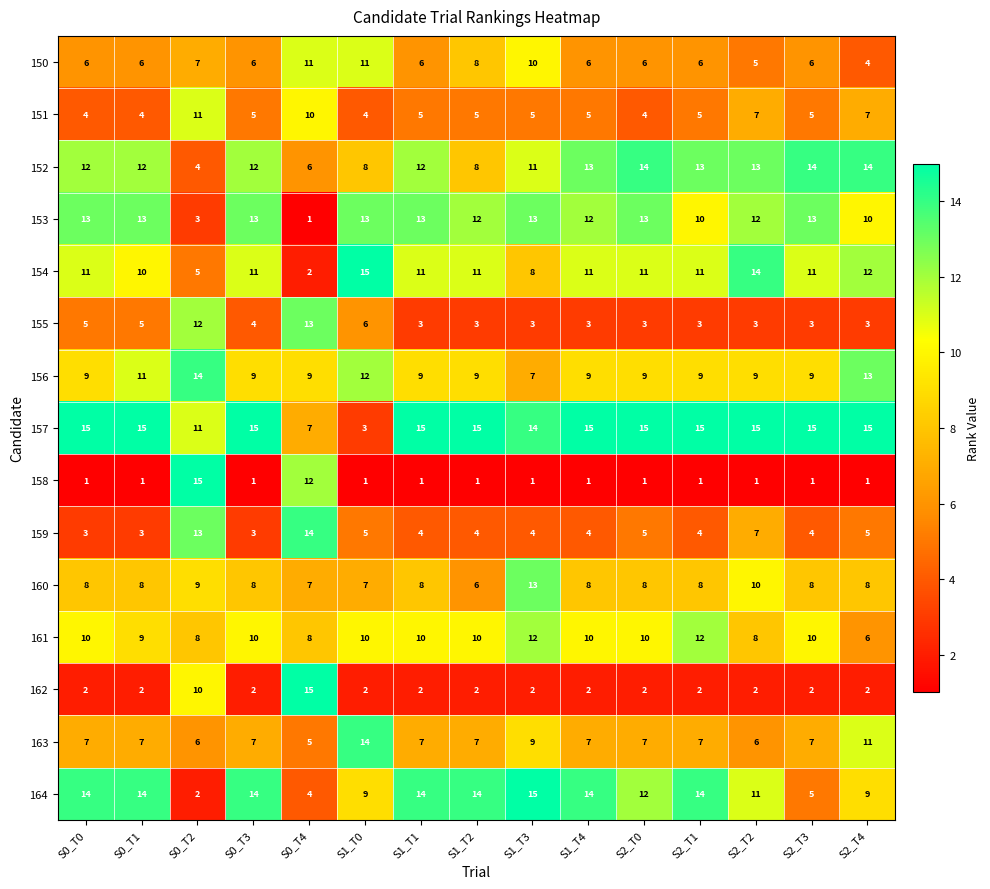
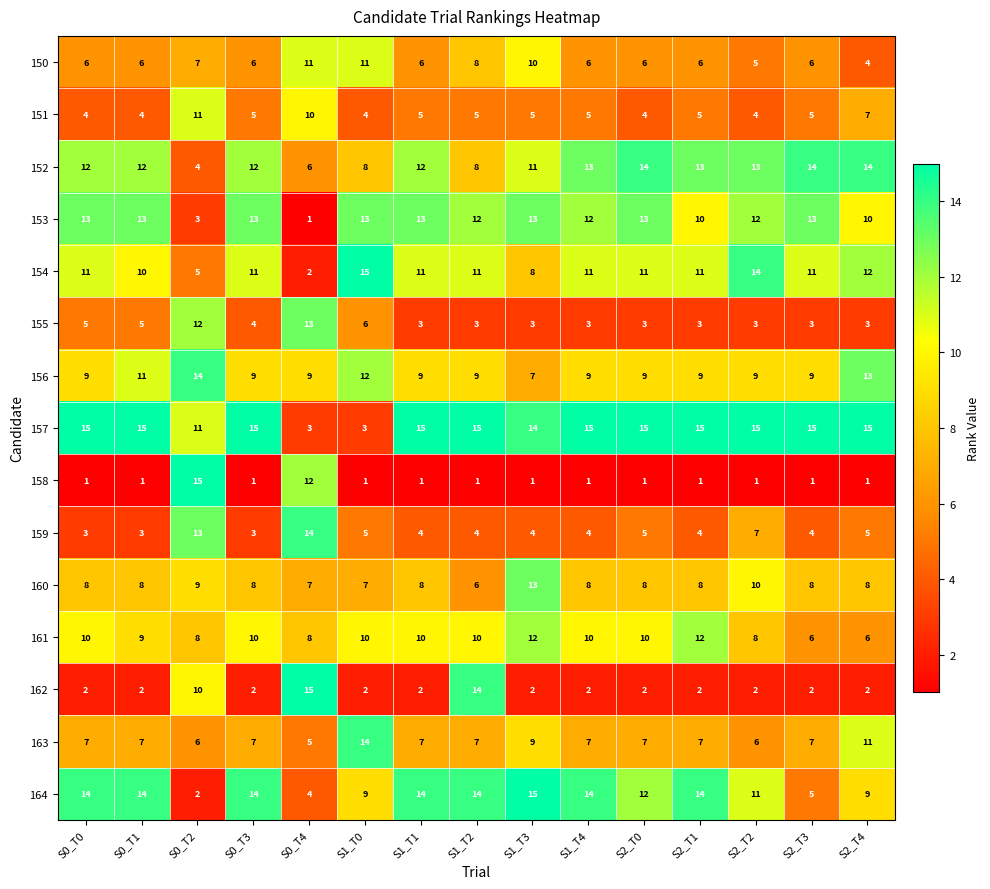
  {
    "151": {
      "S0_T0": 4,
      "S0_T1": 4,
      "S0_T2": 11,
      "S0_T3": 5,
      "S0_T4": 10,
      "S1_T0": 4,
      "S1_T1": 5,
      "S1_T2": 5,
      "S1_T3": 5,
      "S1_T4": 5,
      "S2_T0": 4,
      "S2_T1": 5,
-     "S2_T2": 7,
+     "S2_T2": 4,
      "S2_T3": 5,
      "S2_T4": 7
    },
    "157": {
      "S0_T0": 15,
      "S0_T1": 15,
      "S0_T2": 11,
      "S0_T3": 15,
-     "S0_T4": 7,
+     "S0_T4": 3,
      "S1_T0": 3,
      "S1_T1": 15,
      "S1_T2": 15,
      "S1_T3": 14,
      "S1_T4": 15,
      "S2_T0": 15,
      "S2_T1": 15,
      "S2_T2": 15,
      "S2_T3": 15,
      "S2_T4": 15
    },
    "161": {
      "S0_T0": 10,
      "S0_T1": 9,
      "S0_T2": 8,
      "S0_T3": 10,
      "S0_T4": 8,
      "S1_T0": 10,
      "S1_T1": 10,
      "S1_T2": 10,
      "S1_T3": 12,
      "S1_T4": 10,
      "S2_T0": 10,
      "S2_T1": 12,
      "S2_T2": 8,
-     "S2_T3": 10,
+     "S2_T3": 6,
      "S2_T4": 6
    },
    "162": {
      "S0_T0": 2,
      "S0_T1": 2,
      "S0_T2": 10,
      "S0_T3": 2,
      "S0_T4": 15,
      "S1_T0": 2,
      "S1_T1": 2,
-     "S1_T2": 2,
+     "S1_T2": 14,
      "S1_T3": 2,
      "S1_T4": 2,
      "S2_T0": 2,
      "S2_T1": 2,
      "S2_T2": 2,
      "S2_T3": 2,
      "S2_T4": 2
    }
  }
